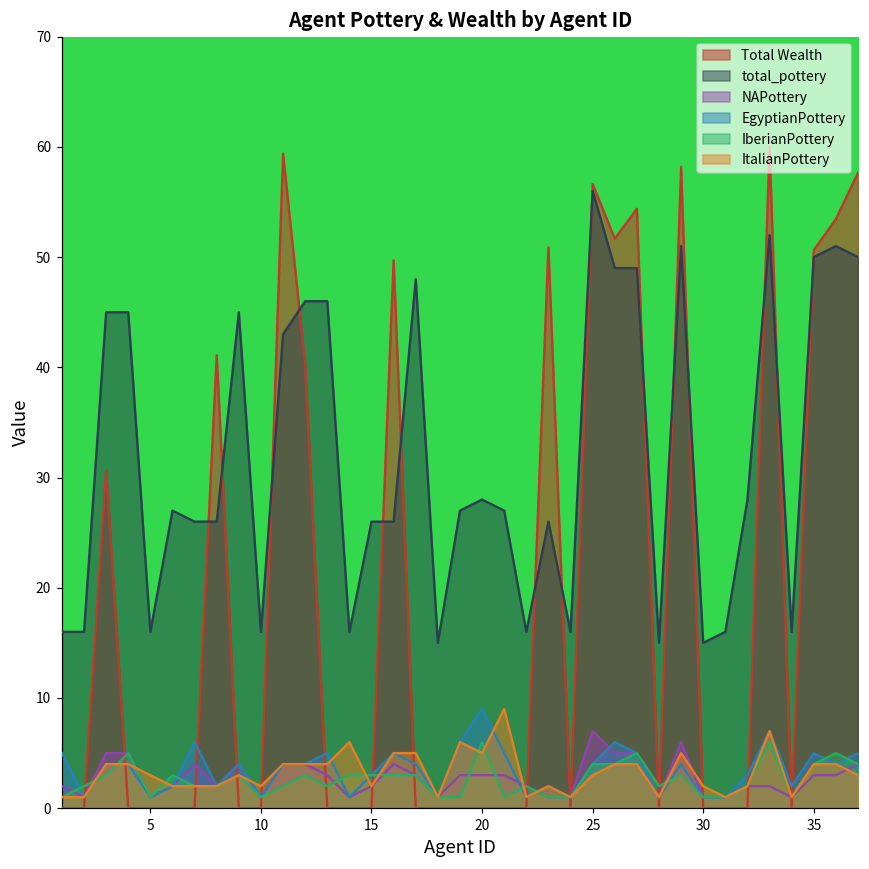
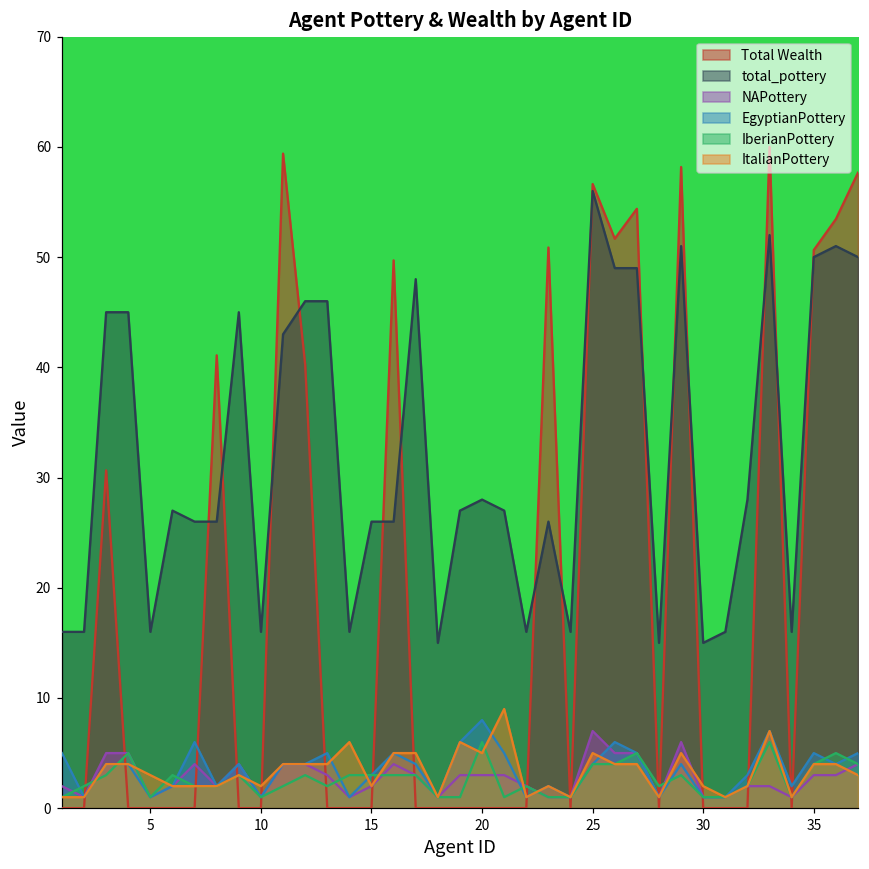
  {
    "Total Wealth": {
      "5": 0,
      "10": 0,
      "15": 0,
      "20": 0,
      "25": 56.6,
      "30": 0,
      "35": 50.6
    },
    "total_pottery": {
      "5": 16,
      "10": 16,
      "15": 26,
      "20": 28,
      "25": 56,
      "30": 15,
      "35": 50
    },
    "NAPottery": {
      "20": 3,
      "25": 7,
      "35": 3
    },
    "EgyptianPottery": {
-     "20": 9,
+     "20": 8,
      "35": 5
    },
    "IberianPottery": {
      "20": 6
    },
    "ItalianPottery": {
      "5": 3,
      "10": 2,
      "20": 5,
-     "25": 3,
+     "25": 5,
      "30": 2
    }
  }
